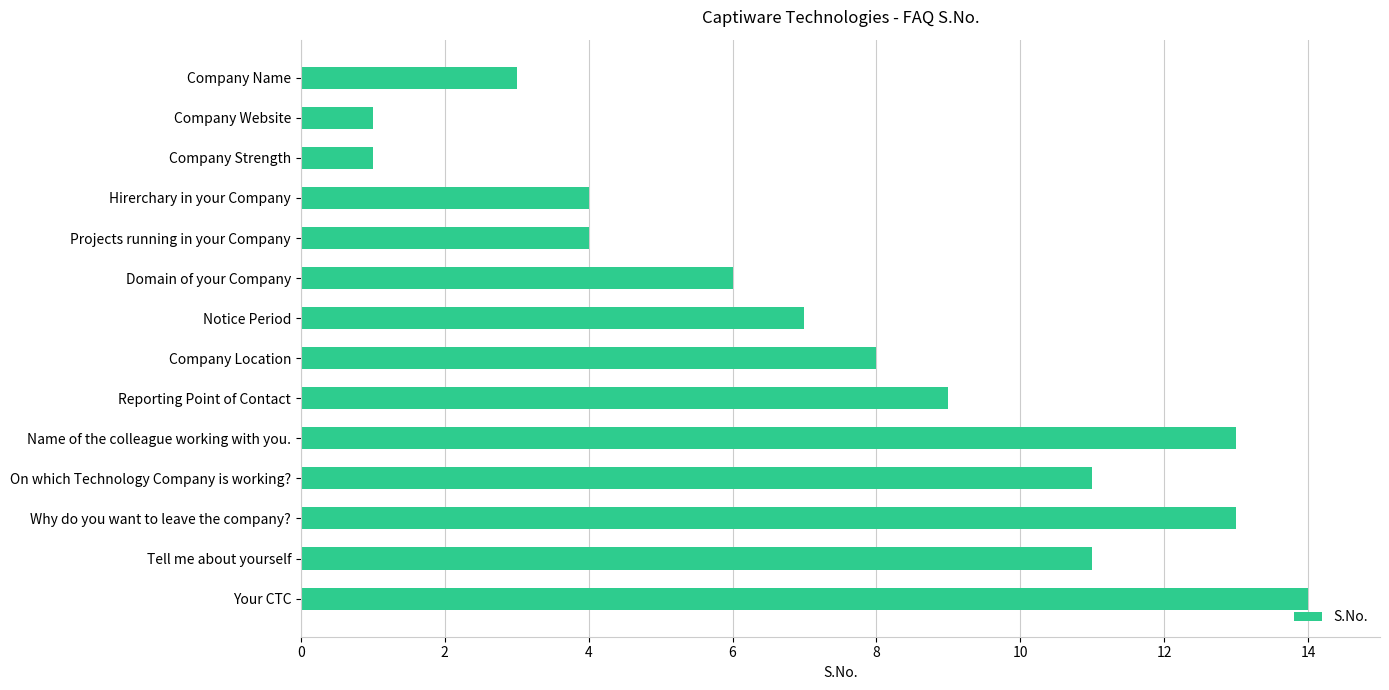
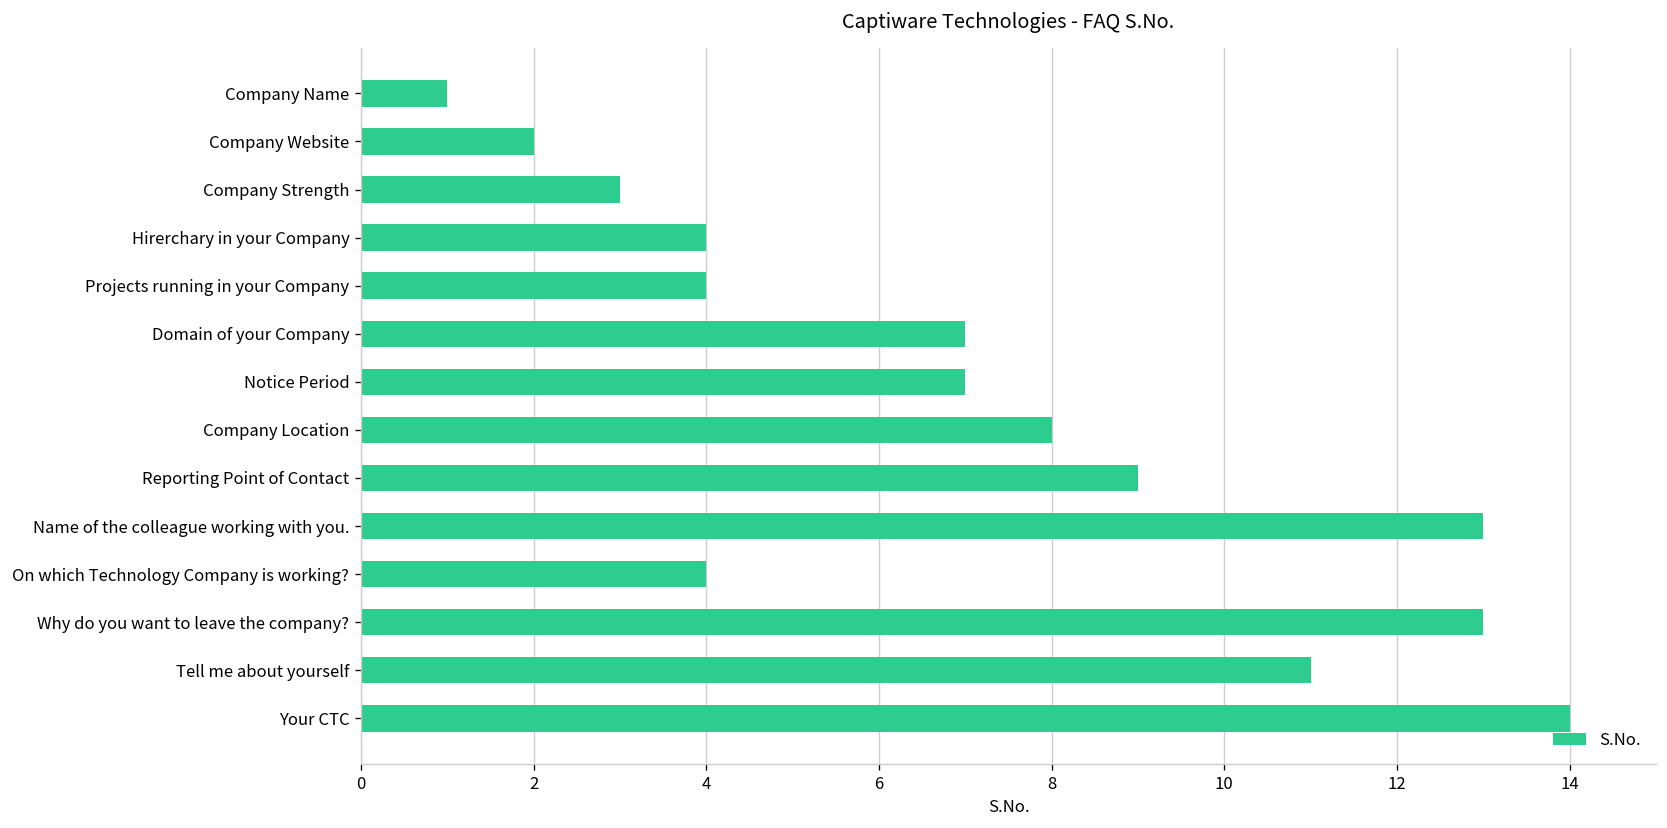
  {
-   "Company Name": 3,
-   "Company Website": 1,
-   "Company Strength": 1,
+   "Company Name": 1,
+   "Company Website": 2,
+   "Company Strength": 3,
    "Hirerchary in your Company": 4,
    "Projects running in your Company": 4,
-   "Domain of your Company": 6,
+   "Domain of your Company": 7,
    "Notice Period": 7,
    "Company Location": 8,
    "Reporting Point of Contact": 9,
    "Name of the colleague working with you.": 13,
-   "On which Technology Company is working?": 11,
+   "On which Technology Company is working?": 4,
    "Why do you want to leave the company?": 13,
    "Tell me about yourself": 11,
    "Your CTC": 14
  }
